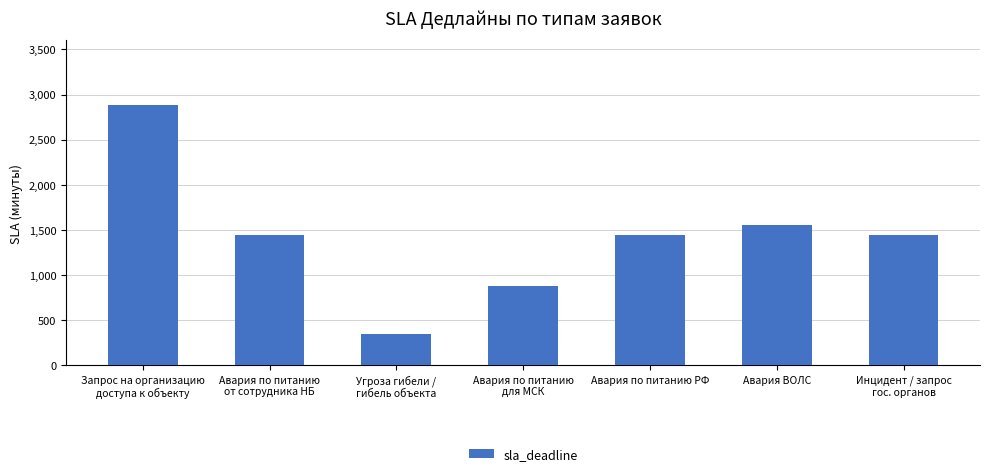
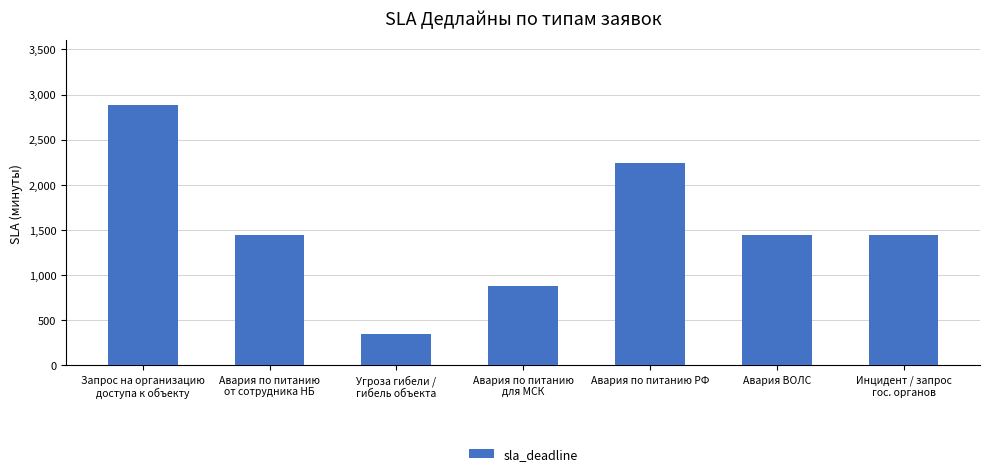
  {
    "Запрос на организацию доступа к объекту": "2,900",
    "Авария по питанию от сотрудника НБ": "1,400",
    "Угроза гибели / гибель объекта": "300",
    "Авария по питанию для МСК": "900",
-   "Авария по питанию РФ": "1,400",
-   "Авария ВОЛС": "1,600",
+   "Авария по питанию РФ": "2,200",
+   "Авария ВОЛС": "1,400",
    "Инцидент / запрос гос. органов": "1,400"
  }
